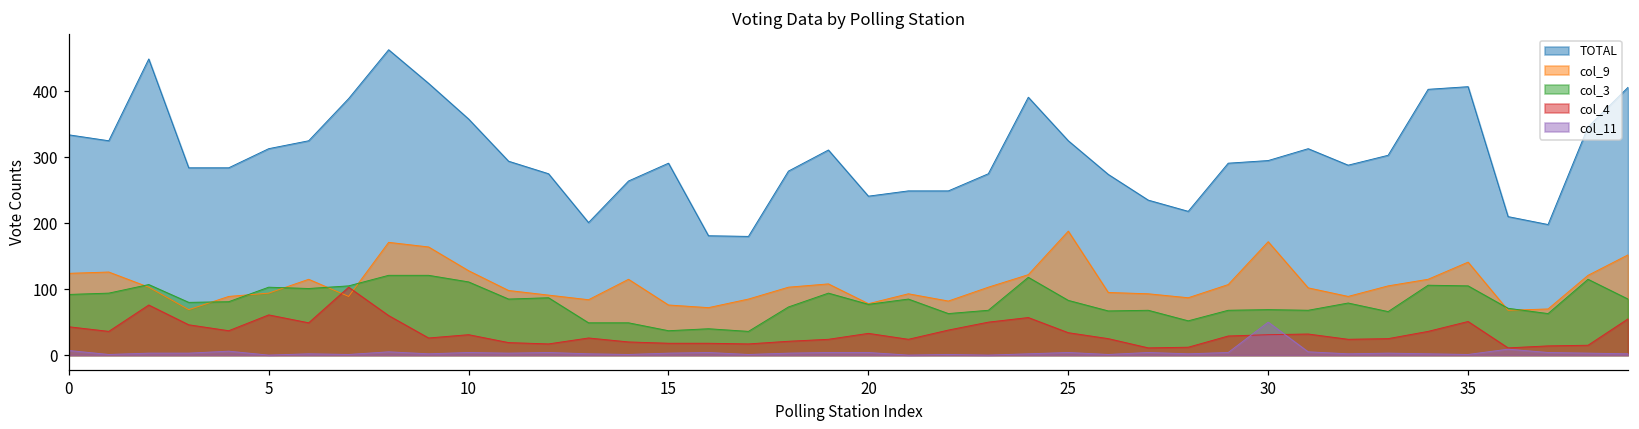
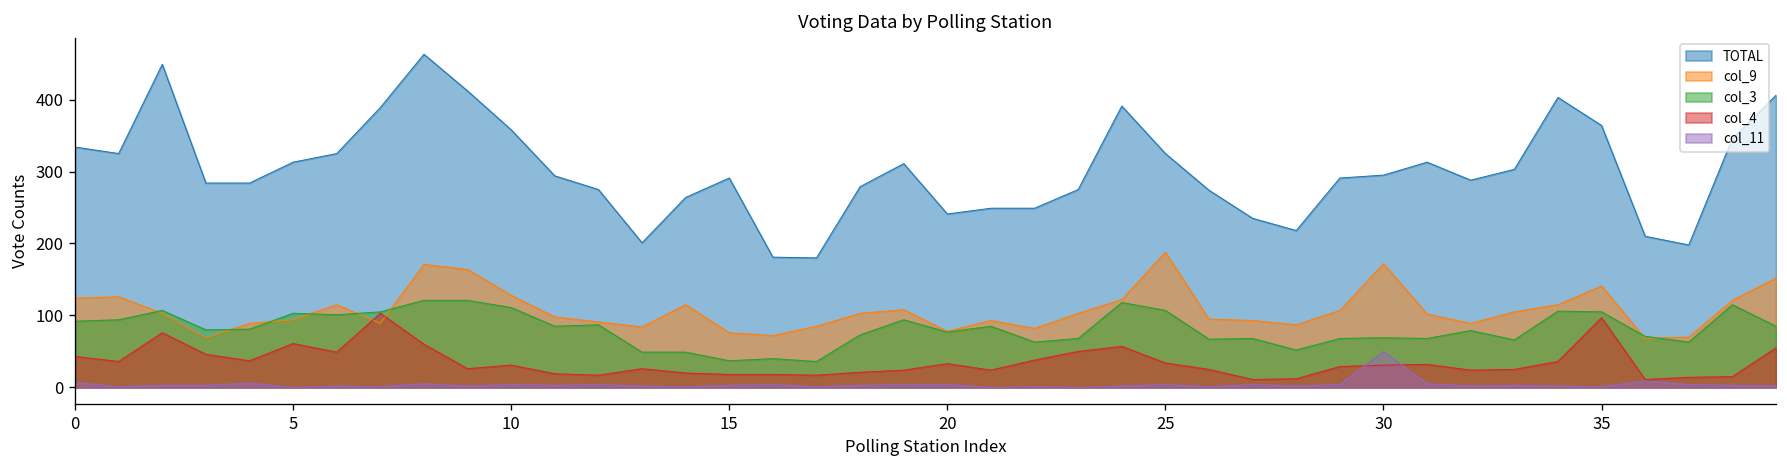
  {
    "TOTAL": {
      "0": 330,
      "5": 310,
      "10": 360,
      "15": 290,
      "20": 240,
      "25": 330,
      "30": 300,
-     "35": 410
+     "35": 360
    },
    "col_9": {
      "0": 120,
      "5": 90,
      "10": 130,
      "15": 80,
      "25": 190,
      "30": 170,
      "35": 140
    },
    "col_3": {
      "0": 90,
      "5": 100,
      "10": 110,
      "15": 40,
-     "25": 80,
+     "25": 110,
      "30": 70,
      "35": 110
    },
    "col_4": {
      "0": 40,
      "5": 60,
      "10": 30,
      "15": 20,
      "20": 30,
      "25": 30,
      "30": 30,
-     "35": 50
+     "35": 100
    },
    "col_11": {
      "0": 10,
      "5": 0,
      "10": 0,
      "15": 0,
      "20": 0,
      "25": 0,
      "30": 50,
      "35": 0
    }
  }
